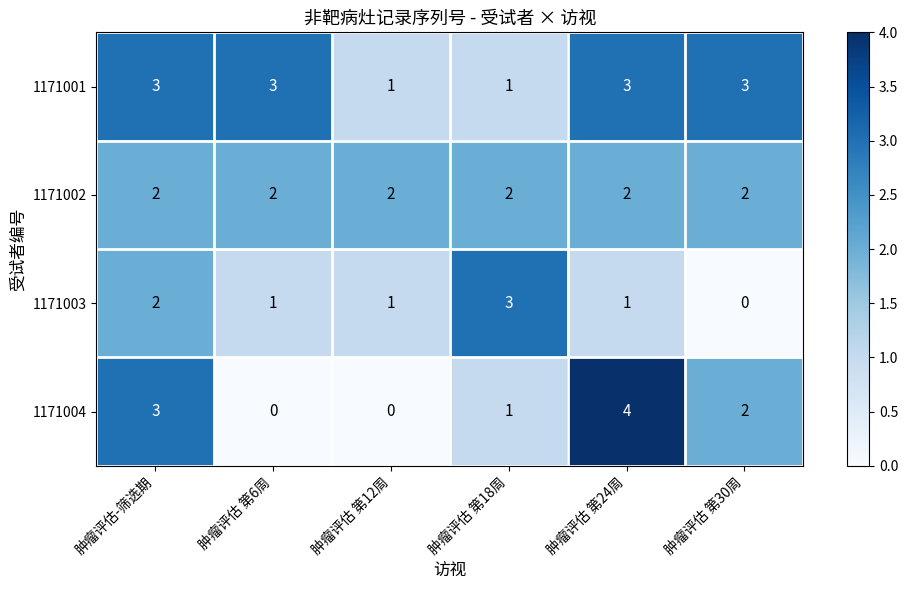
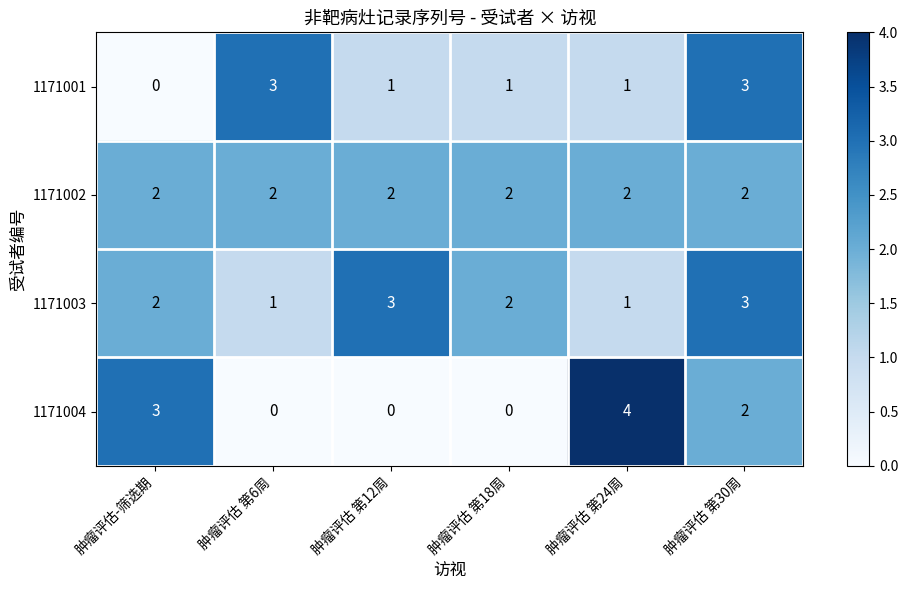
  {
    "1171001": {
-     "肿瘤评估-筛选期": 3,
+     "肿瘤评估-筛选期": 0,
      "肿瘤评估 第6周": 3,
      "肿瘤评估 第12周": 1,
      "肿瘤评估 第18周": 1,
-     "肿瘤评估 第24周": 3,
+     "肿瘤评估 第24周": 1,
      "肿瘤评估 第30周": 3
    },
    "1171002": {
      "肿瘤评估-筛选期": 2,
      "肿瘤评估 第6周": 2,
      "肿瘤评估 第12周": 2,
      "肿瘤评估 第18周": 2,
      "肿瘤评估 第24周": 2,
      "肿瘤评估 第30周": 2
    },
    "1171003": {
      "肿瘤评估-筛选期": 2,
      "肿瘤评估 第6周": 1,
-     "肿瘤评估 第12周": 1,
-     "肿瘤评估 第18周": 3,
+     "肿瘤评估 第12周": 3,
+     "肿瘤评估 第18周": 2,
      "肿瘤评估 第24周": 1,
-     "肿瘤评估 第30周": 0
+     "肿瘤评估 第30周": 3
    },
    "1171004": {
      "肿瘤评估-筛选期": 3,
      "肿瘤评估 第6周": 0,
      "肿瘤评估 第12周": 0,
-     "肿瘤评估 第18周": 1,
+     "肿瘤评估 第18周": 0,
      "肿瘤评估 第24周": 4,
      "肿瘤评估 第30周": 2
    }
  }
